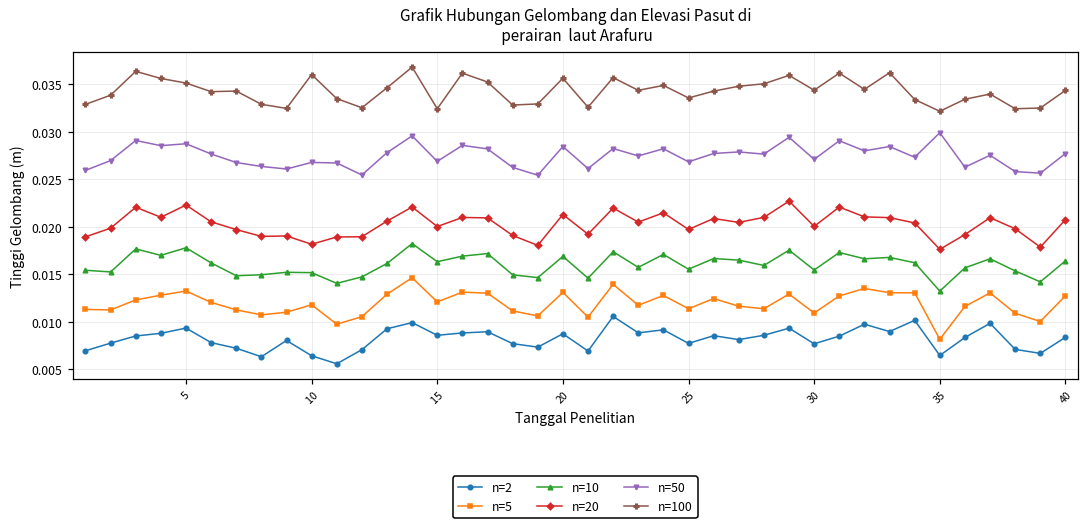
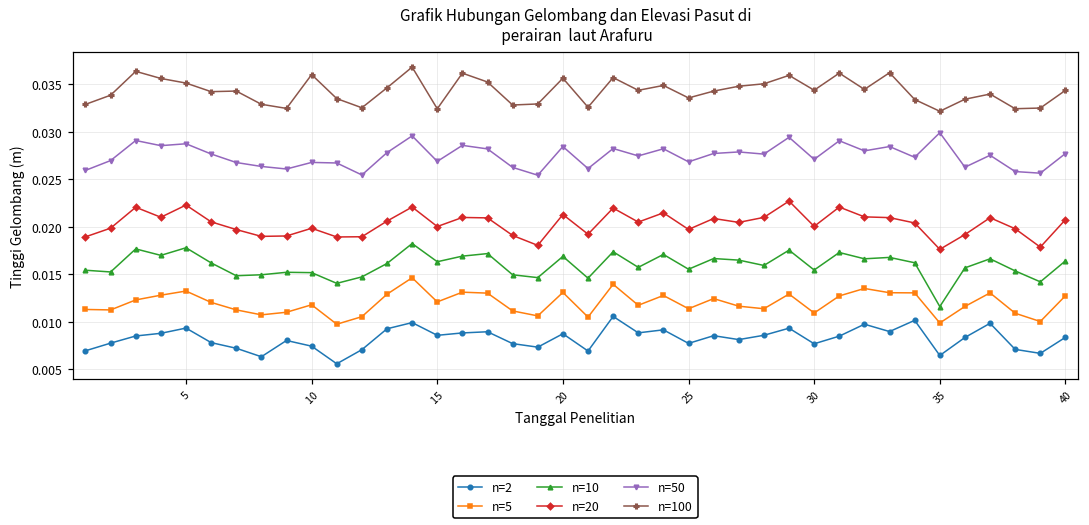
  {
    "n=2": {
      "5": 0.009,
-     "10": 0.006,
+     "10": 0.007,
      "15": 0.009,
      "20": 0.009,
      "25": 0.008,
      "30": 0.008,
      "35": 0.006,
      "40": 0.008
    },
    "n=5": {
      "5": 0.013,
      "10": 0.012,
      "15": 0.012,
      "20": 0.013,
      "25": 0.011,
      "30": 0.011,
-     "35": 0.008,
+     "35": 0.010,
      "40": 0.013
    },
    "n=10": {
      "5": 0.018,
      "10": 0.015,
      "15": 0.016,
      "20": 0.017,
      "25": 0.016,
      "30": 0.015,
-     "35": 0.013,
+     "35": 0.012,
      "40": 0.016
    },
    "n=20": {
      "5": 0.022,
-     "10": 0.018,
+     "10": 0.020,
      "15": 0.020,
      "20": 0.021,
      "25": 0.020,
      "30": 0.020,
      "35": 0.018,
      "40": 0.021
    },
    "n=50": {
      "5": 0.029,
      "10": 0.027,
      "15": 0.027,
      "20": 0.028,
      "25": 0.027,
      "30": 0.027,
      "35": 0.030,
      "40": 0.028
    },
    "n=100": {
      "5": 0.035,
      "10": 0.036,
      "15": 0.032,
      "20": 0.036,
      "25": 0.034,
      "30": 0.034,
      "35": 0.032,
      "40": 0.034
    }
  }
